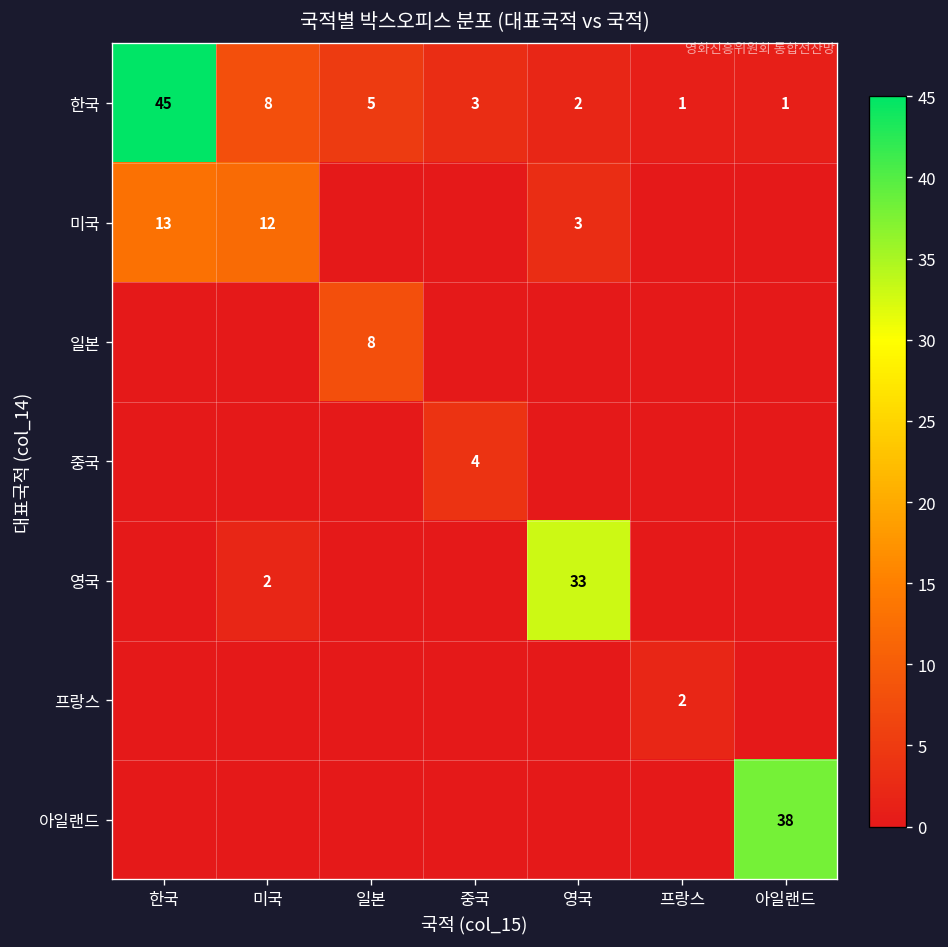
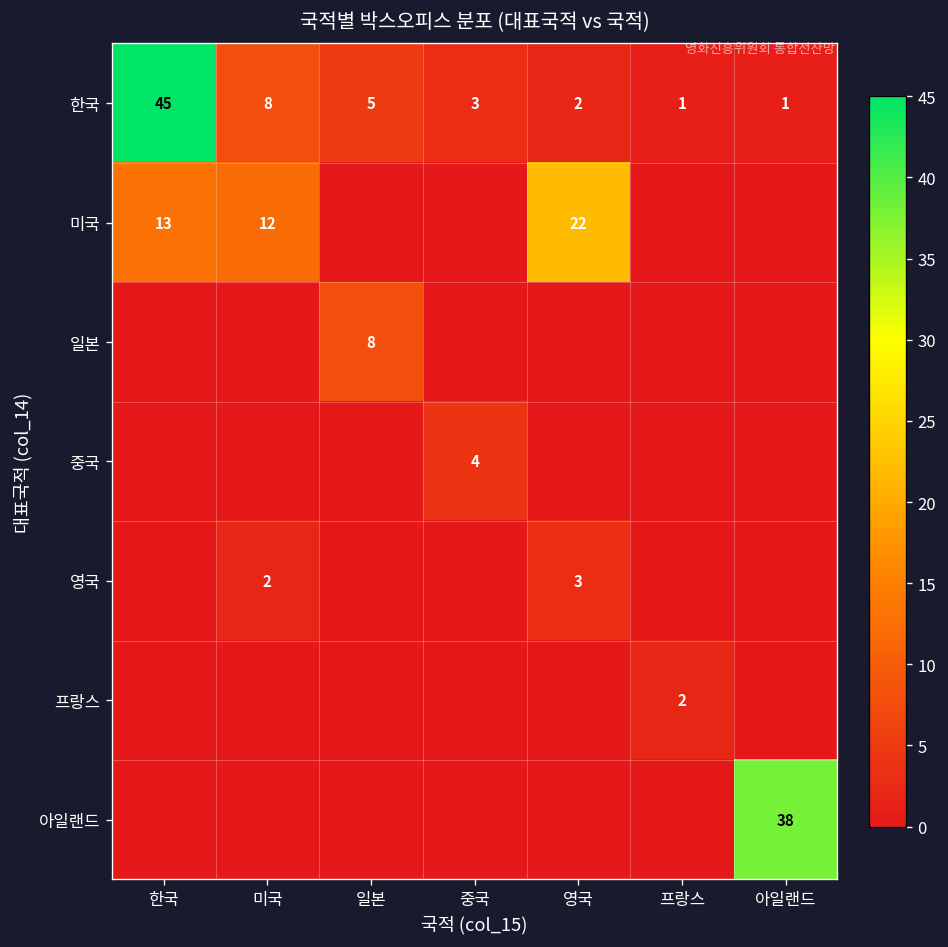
  {
    "한국": {
      "한국": 45,
      "미국": 8,
      "일본": 5,
      "중국": 3,
      "영국": 2,
      "프랑스": 1,
      "아일랜드": 1
    },
    "미국": {
      "한국": 13,
      "미국": 12,
-     "영국": 3
+     "영국": 22
    },
    "일본": {
      "일본": 8
    },
    "중국": {
      "중국": 4
    },
    "영국": {
      "미국": 2,
-     "영국": 33
+     "영국": 3
    },
    "프랑스": {
      "프랑스": 2
    },
    "아일랜드": {
      "아일랜드": 38
    }
  }
